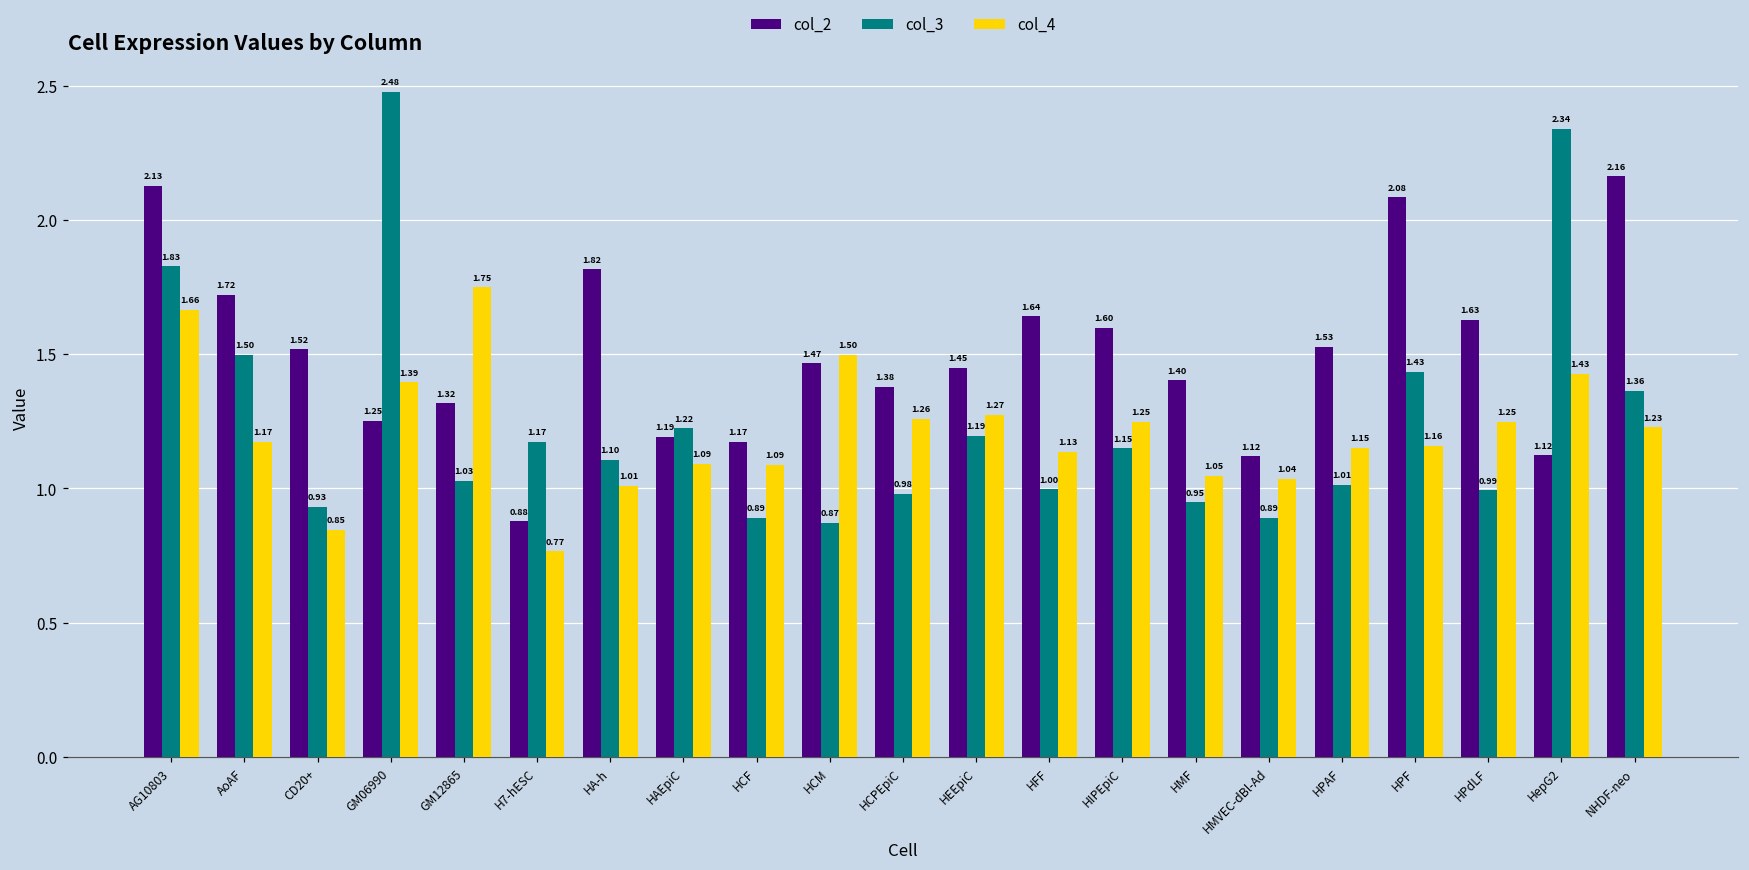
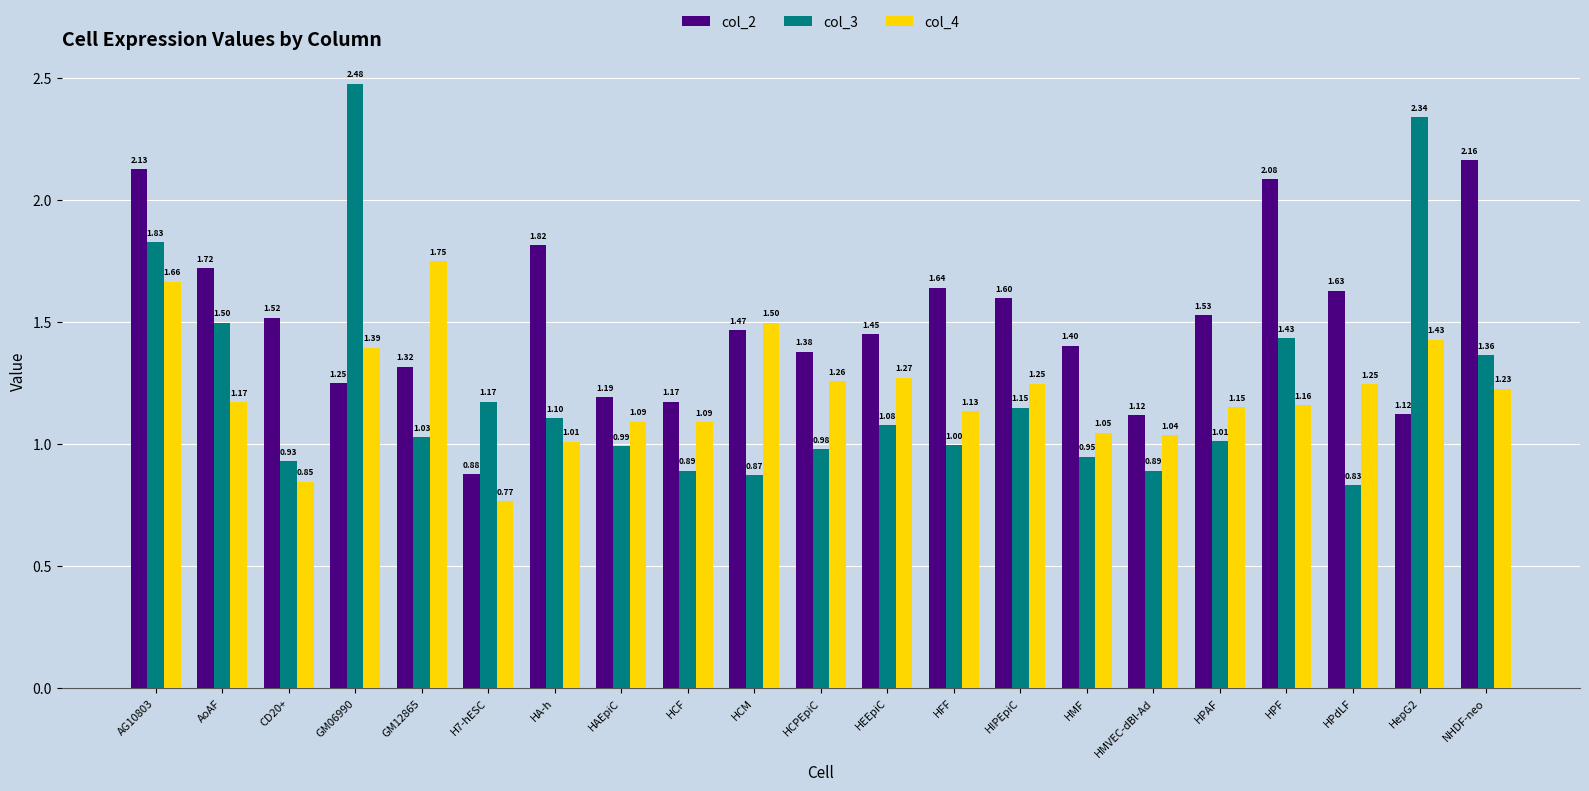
  {
    "col_2": {
      "AG10803": 2.13,
      "AoAF": 1.72,
      "CD20+": 1.52,
      "GM06990": 1.25,
      "GM12865": 1.32,
      "H7-hESC": 0.88,
      "HA-h": 1.82,
      "HAEpiC": 1.19,
      "HCF": 1.17,
      "HCM": 1.47,
      "HCPEpiC": 1.38,
      "HEEpiC": 1.45,
      "HFF": 1.64,
      "HIPEpiC": 1.60,
      "HMF": 1.40,
      "HMVEC-dBl-Ad": 1.12,
      "HPAF": 1.53,
      "HPF": 2.08,
      "HPdLF": 1.63,
      "HepG2": 1.12,
      "NHDF-neo": 2.16
    },
    "col_3": {
      "AG10803": 1.83,
      "AoAF": 1.50,
      "CD20+": 0.93,
      "GM06990": 2.48,
      "GM12865": 1.03,
      "H7-hESC": 1.17,
      "HA-h": 1.10,
-     "HAEpiC": 1.22,
+     "HAEpiC": 0.99,
      "HCF": 0.89,
      "HCM": 0.87,
      "HCPEpiC": 0.98,
-     "HEEpiC": 1.19,
+     "HEEpiC": 1.08,
      "HFF": 1.00,
      "HIPEpiC": 1.15,
      "HMF": 0.95,
      "HMVEC-dBl-Ad": 0.89,
      "HPAF": 1.01,
      "HPF": 1.43,
-     "HPdLF": 0.99,
+     "HPdLF": 0.83,
      "HepG2": 2.34,
      "NHDF-neo": 1.36
    },
    "col_4": {
      "AG10803": 1.66,
      "AoAF": 1.17,
      "CD20+": 0.85,
      "GM06990": 1.39,
      "GM12865": 1.75,
      "H7-hESC": 0.77,
      "HA-h": 1.01,
      "HAEpiC": 1.09,
      "HCF": 1.09,
      "HCM": 1.50,
      "HCPEpiC": 1.26,
      "HEEpiC": 1.27,
      "HFF": 1.13,
      "HIPEpiC": 1.25,
      "HMF": 1.05,
      "HMVEC-dBl-Ad": 1.04,
      "HPAF": 1.15,
      "HPF": 1.16,
      "HPdLF": 1.25,
      "HepG2": 1.43,
      "NHDF-neo": 1.23
    }
  }
